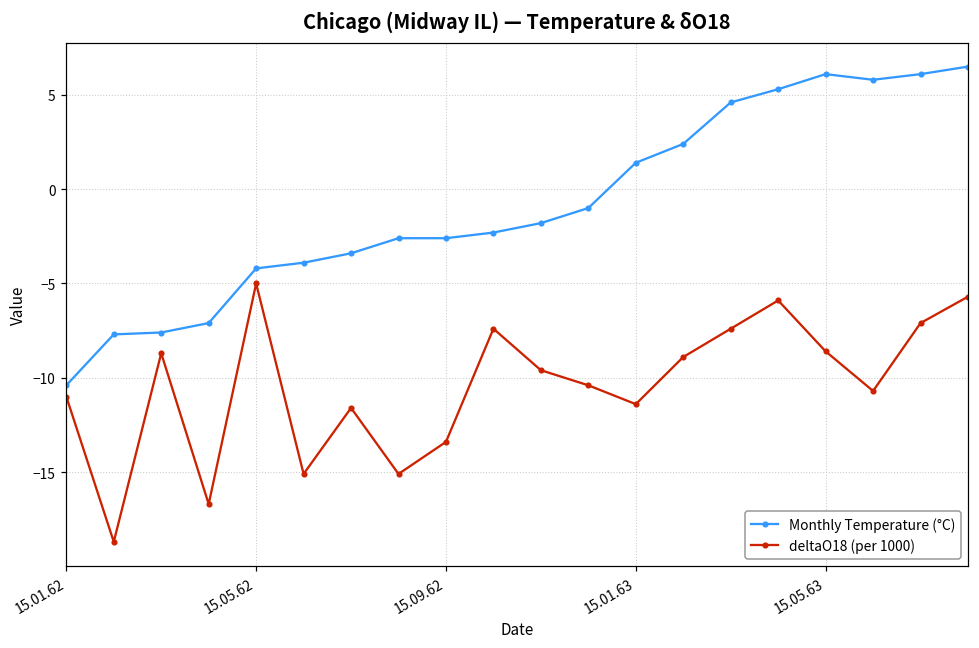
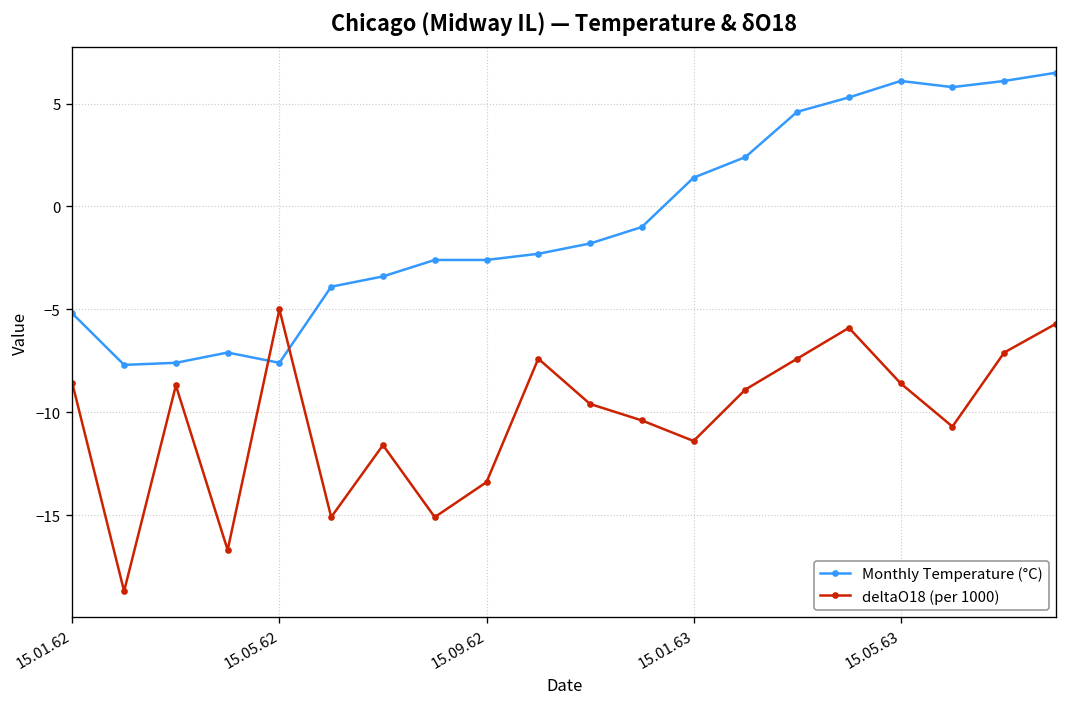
  {
    "Monthly Temperature (°C)": {
-     "15.01.62": -10.4,
-     "15.05.62": -4.2,
+     "15.01.62": -5.2,
+     "15.05.62": -7.6,
      "15.09.62": -2.6,
      "15.01.63": 1.4,
      "15.05.63": 6.1
    },
    "deltaO18 (per 1000)": {
-     "15.01.62": -11.0,
+     "15.01.62": -8.6,
      "15.05.62": -5.0,
      "15.09.62": -13.4,
      "15.01.63": -11.4,
      "15.05.63": -8.6
    }
  }
